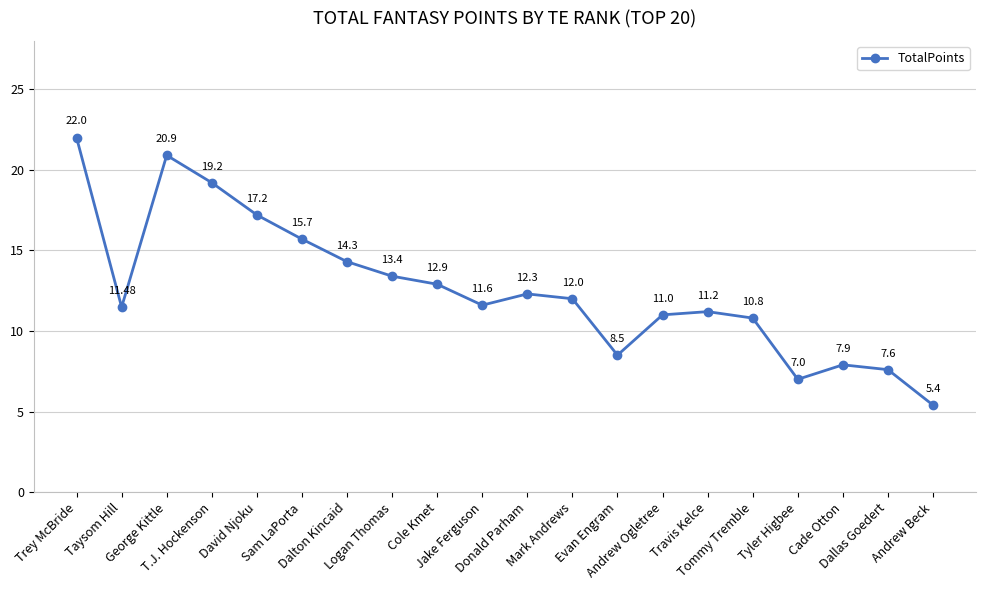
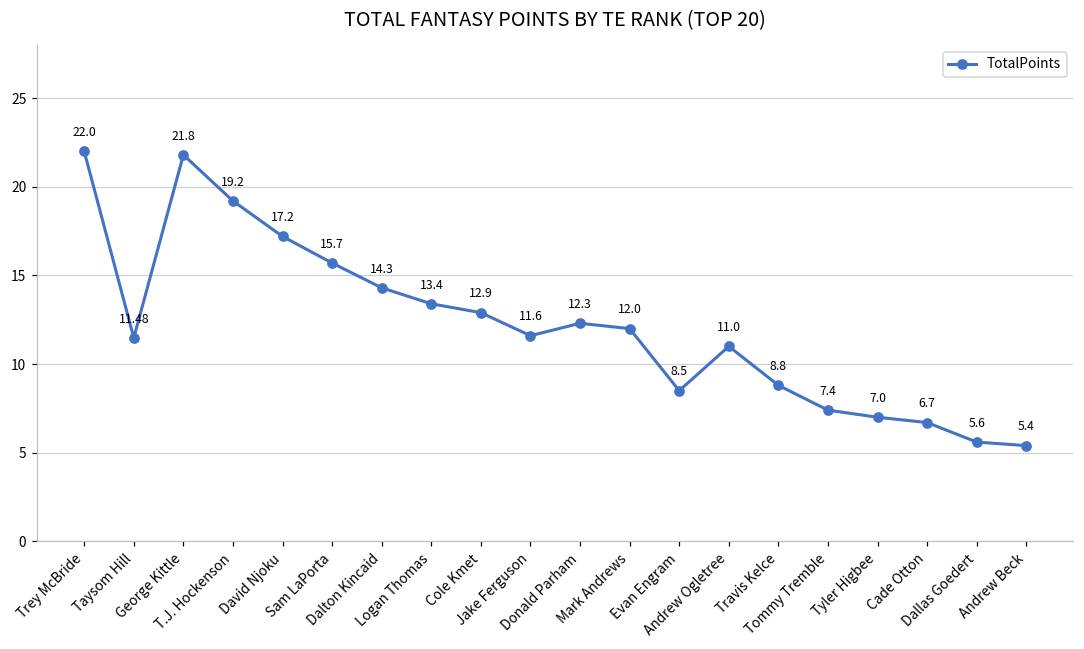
  {
    "Trey McBride": 22.0,
    "Taysom Hill": 11.48,
-   "George Kittle": 20.9,
+   "George Kittle": 21.8,
    "T.J. Hockenson": 19.2,
    "David Njoku": 17.2,
    "Sam LaPorta": 15.7,
    "Dalton Kincaid": 14.3,
    "Logan Thomas": 13.4,
    "Cole Kmet": 12.9,
    "Jake Ferguson": 11.6,
    "Donald Parham": 12.3,
    "Mark Andrews": 12.0,
    "Evan Engram": 8.5,
    "Andrew Ogletree": 11.0,
-   "Travis Kelce": 11.2,
-   "Tommy Tremble": 10.8,
+   "Travis Kelce": 8.8,
+   "Tommy Tremble": 7.4,
    "Tyler Higbee": 7.0,
-   "Cade Otton": 7.9,
-   "Dallas Goedert": 7.6,
+   "Cade Otton": 6.7,
+   "Dallas Goedert": 5.6,
    "Andrew Beck": 5.4
  }
